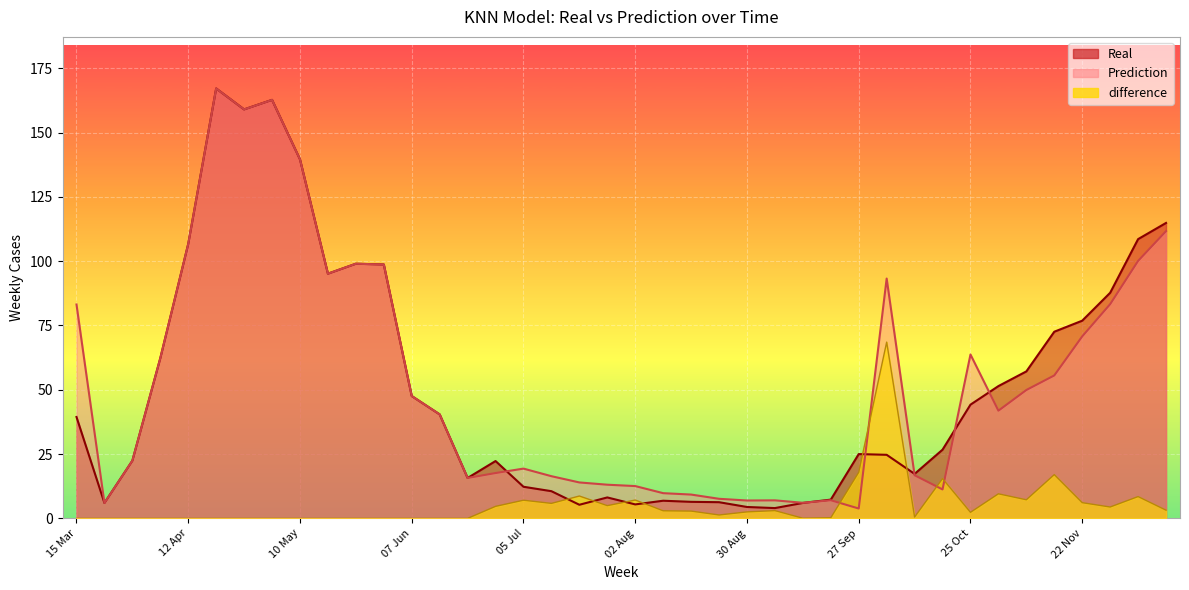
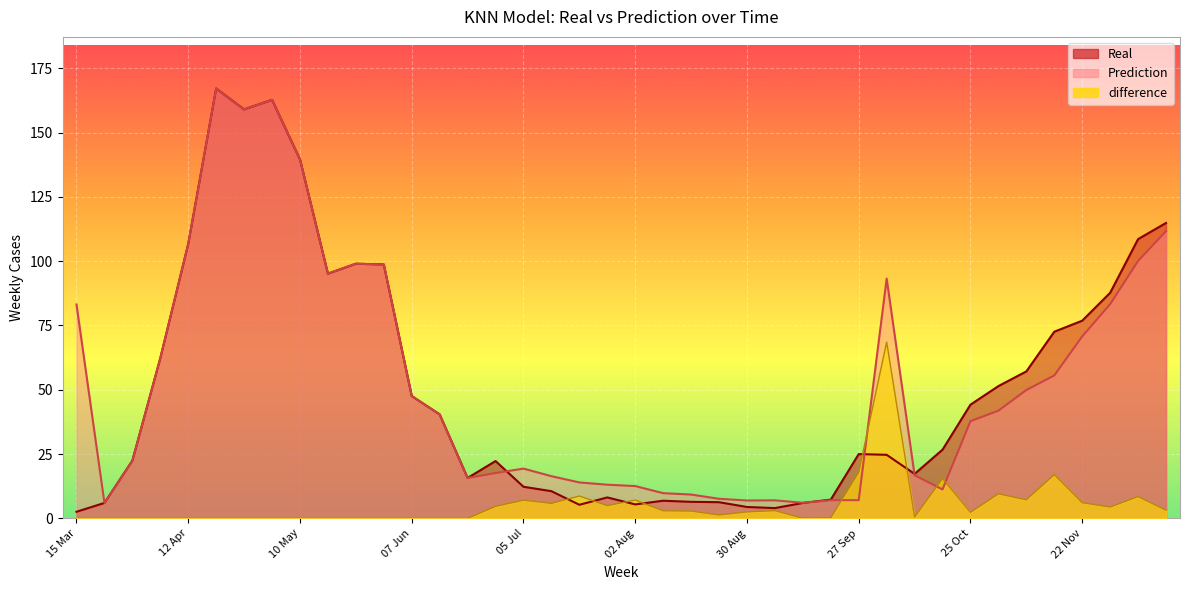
  {
    "Real": {
-     "15 Mar": 39,
+     "15 Mar": 3,
      "05 Jul": 12,
      "02 Aug": 5,
      "30 Aug": 4,
      "27 Sep": 25,
      "25 Oct": 44,
      "22 Nov": 77
    },
    "Prediction": {
      "15 Mar": 83,
      "05 Jul": 19,
      "02 Aug": 13,
      "30 Aug": 7,
-     "27 Sep": 4,
-     "25 Oct": 64,
+     "27 Sep": 7,
+     "25 Oct": 38,
      "22 Nov": 71
    },
    "difference": {
      "15 Mar": 0,
      "12 Apr": 0,
      "10 May": 0,
      "07 Jun": 0,
      "05 Jul": 7,
      "02 Aug": 7,
      "30 Aug": 3,
      "27 Sep": 18,
      "25 Oct": 2,
      "22 Nov": 6
    }
  }
